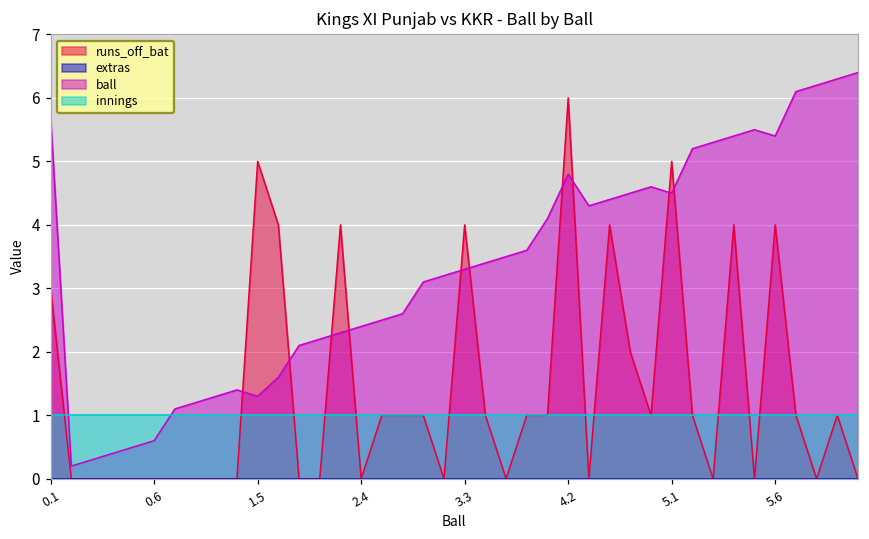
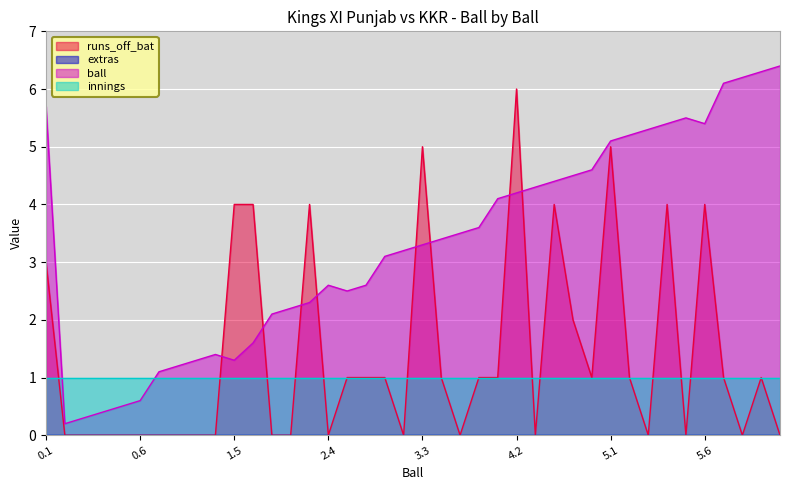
  {
    "runs_off_bat": {
      "0.1": 3,
-     "1.5": 5,
-     "3.3": 4,
+     "1.5": 4,
+     "3.3": 5,
      "4.2": 6,
      "5.1": 5,
      "5.6": 4
    },
    "extras": {
      "0.1": 0.0,
      "1.5": 0.0,
      "3.3": 0.0,
      "4.2": 0.0,
      "5.1": 0.0,
      "5.6": 0.0
    },
    "ball": {
      "0.1": 5.7,
      "0.6": 0.6,
      "1.5": 1.3,
-     "2.4": 2.4,
+     "2.4": 2.6,
      "3.3": 3.3,
-     "4.2": 4.8,
-     "5.1": 4.5,
+     "4.2": 4.2,
+     "5.1": 5.1,
      "5.6": 5.4
    },
    "innings": {
      "0.1": 1.0,
      "0.6": 1.0,
      "1.5": 1.0,
      "2.4": 1.0,
      "3.3": 1.0,
      "4.2": 1.0,
      "5.1": 1.0,
      "5.6": 1.0
    }
  }
